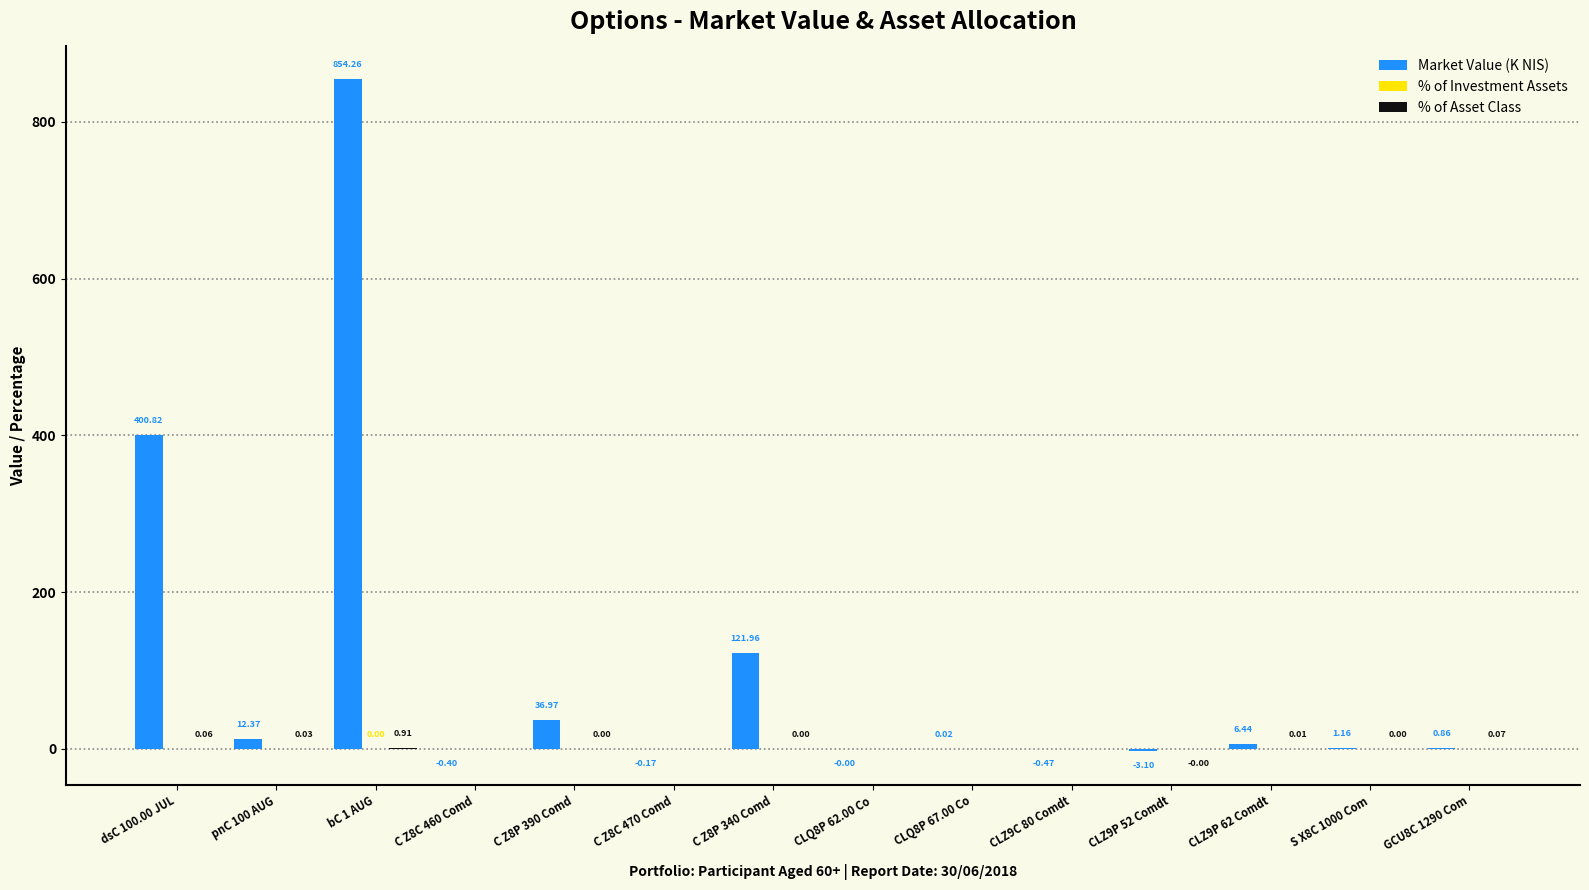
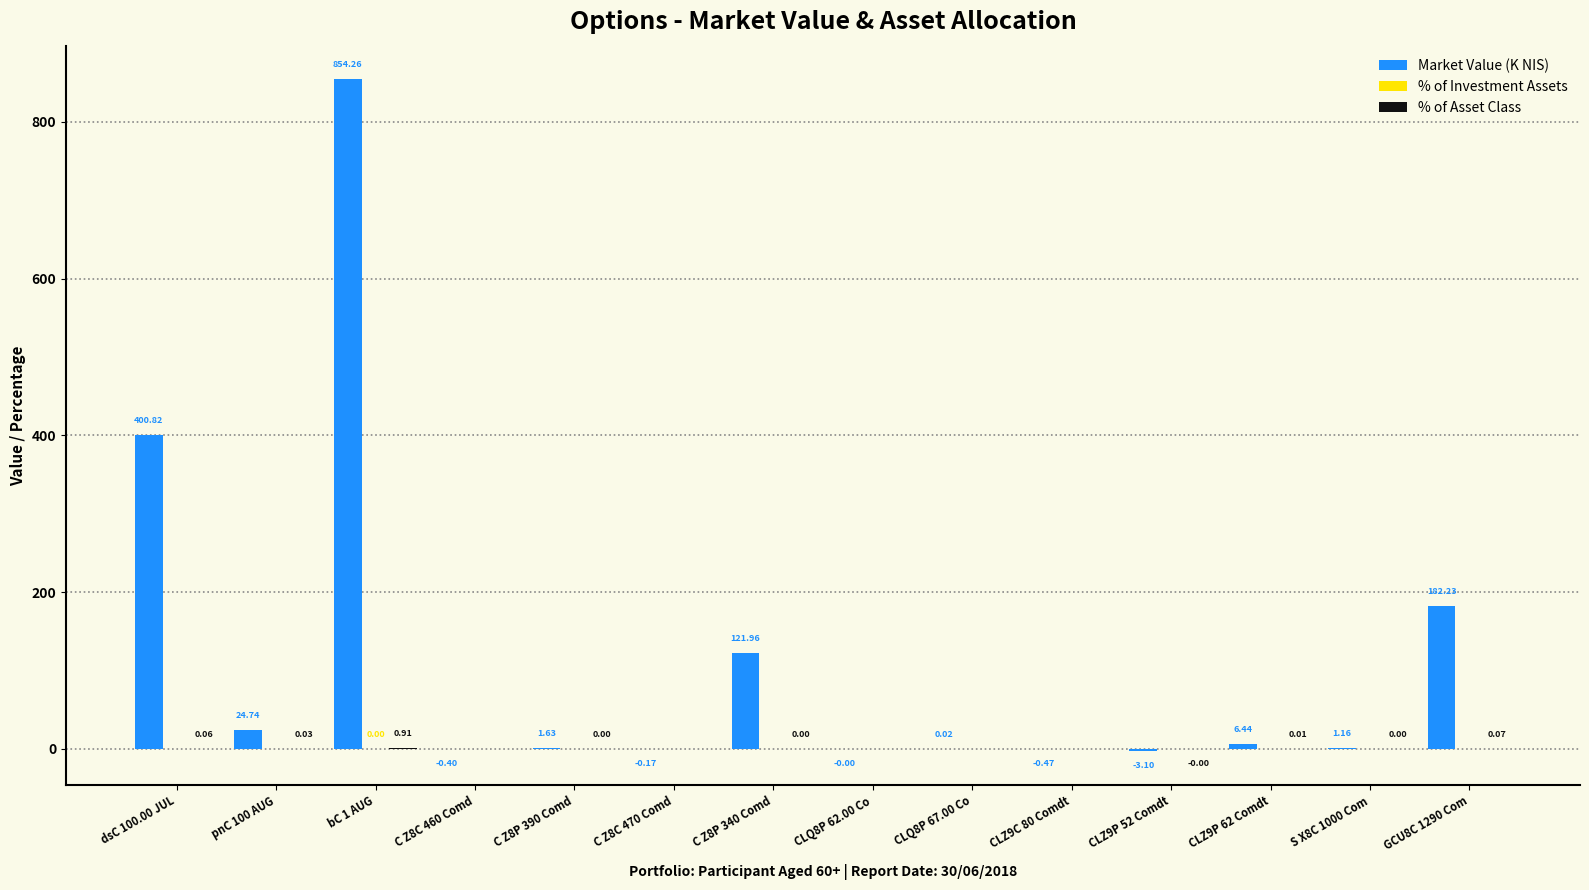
  {
    "Market Value (K NIS)": {
      "dsC 100.00 JUL": 400.82,
-     "pnC 100 AUG": 12.37,
+     "pnC 100 AUG": 24.74,
      "bC 1 AUG": 854.26,
      "C Z8C 460 Comd": -0.40,
-     "C Z8P 390 Comd": 36.97,
+     "C Z8P 390 Comd": 1.63,
      "C Z8C 470 Comd": -0.17,
      "C Z8P 340 Comd": 121.96,
      "CLQ8P 62.00 Co": -0.00,
      "CLQ8P 67.00 Co": 0.02,
      "CLZ9C 80 Comdt": -0.47,
      "CLZ9P 52 Comdt": -3.10,
      "CLZ9P 62 Comdt": 6.44,
      "S X8C 1000 Com": 1.16,
-     "GCU8C 1290 Com": 0.86
+     "GCU8C 1290 Com": 182.23
    },
    "% of Investment Assets": {
      "bC 1 AUG": 0.00
    },
    "% of Asset Class": {
      "dsC 100.00 JUL": 0.06,
      "pnC 100 AUG": 0.03,
      "bC 1 AUG": 0.91,
      "C Z8P 390 Comd": 0.00,
      "C Z8P 340 Comd": 0.00,
      "CLZ9P 52 Comdt": -0.00,
      "CLZ9P 62 Comdt": 0.01,
      "S X8C 1000 Com": 0.00,
      "GCU8C 1290 Com": 0.07
    }
  }
